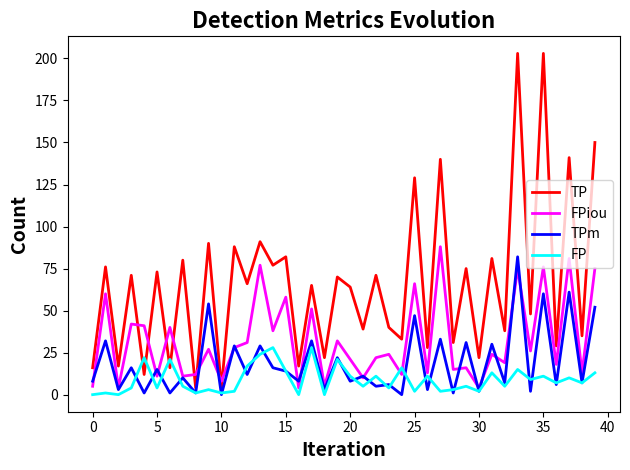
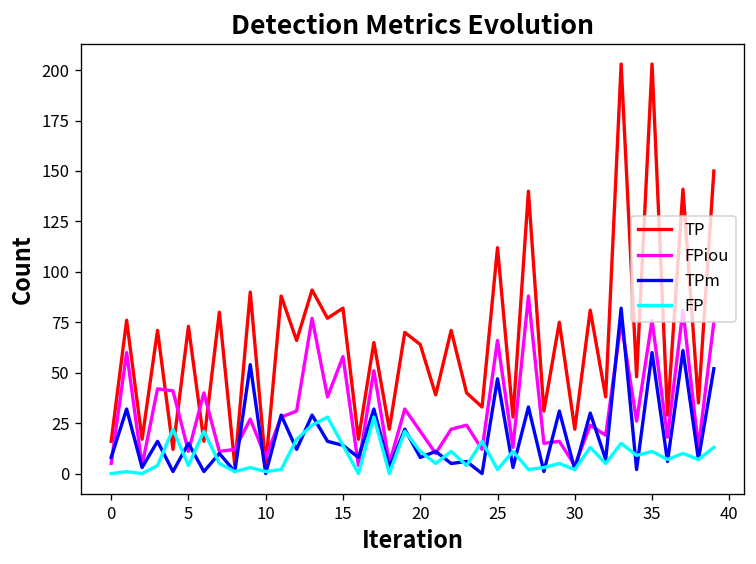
  {
    "TP": {
      "0": 16,
      "5": 73,
      "10": 4,
      "15": 82,
      "20": 64,
-     "25": 129,
+     "25": 112,
      "30": 22,
      "35": 203
    },
    "FPiou": {
      "0": 5,
      "5": 11,
      "10": 8,
      "15": 58,
      "20": 21,
      "25": 66,
      "30": 4
    },
    "TPm": {
      "0": 8,
      "5": 15,
      "20": 8,
      "25": 47,
      "35": 60
    },
    "FP": {
      "0": 0,
      "5": 4,
      "20": 11,
      "25": 2,
      "35": 11
    }
  }
